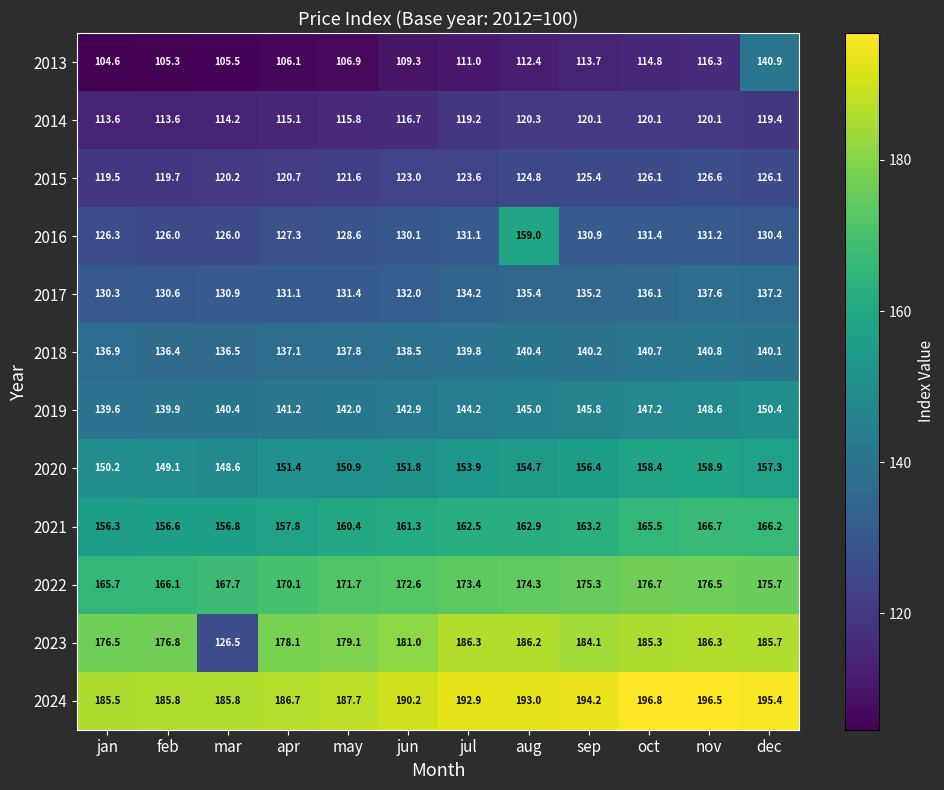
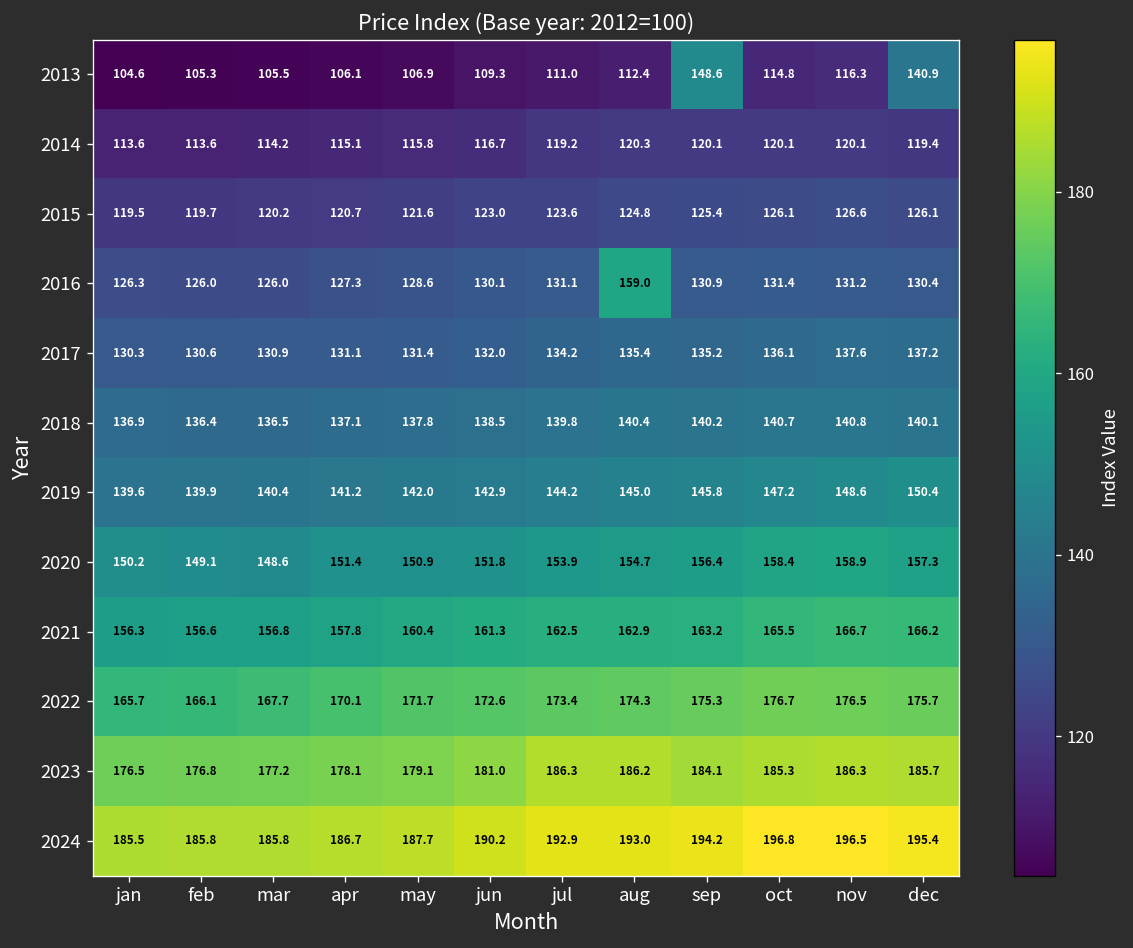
  {
    "2013": {
      "jan": 104.6,
      "feb": 105.3,
      "mar": 105.5,
      "apr": 106.1,
      "may": 106.9,
      "jun": 109.3,
      "jul": 111.0,
      "aug": 112.4,
-     "sep": 113.7,
+     "sep": 148.6,
      "oct": 114.8,
      "nov": 116.3,
      "dec": 140.9
    },
    "2014": {
      "jan": 113.6,
      "feb": 113.6,
      "mar": 114.2,
      "apr": 115.1,
      "may": 115.8,
      "jun": 116.7,
      "jul": 119.2,
      "aug": 120.3,
      "sep": 120.1,
      "oct": 120.1,
      "nov": 120.1,
      "dec": 119.4
    },
    "2015": {
      "jan": 119.5,
      "feb": 119.7,
      "mar": 120.2,
      "apr": 120.7,
      "may": 121.6,
      "jun": 123.0,
      "jul": 123.6,
      "aug": 124.8,
      "sep": 125.4,
      "oct": 126.1,
      "nov": 126.6,
      "dec": 126.1
    },
    "2016": {
      "jan": 126.3,
      "feb": 126.0,
      "mar": 126.0,
      "apr": 127.3,
      "may": 128.6,
      "jun": 130.1,
      "jul": 131.1,
      "aug": 159.0,
      "sep": 130.9,
      "oct": 131.4,
      "nov": 131.2,
      "dec": 130.4
    },
    "2017": {
      "jan": 130.3,
      "feb": 130.6,
      "mar": 130.9,
      "apr": 131.1,
      "may": 131.4,
      "jun": 132.0,
      "jul": 134.2,
      "aug": 135.4,
      "sep": 135.2,
      "oct": 136.1,
      "nov": 137.6,
      "dec": 137.2
    },
    "2018": {
      "jan": 136.9,
      "feb": 136.4,
      "mar": 136.5,
      "apr": 137.1,
      "may": 137.8,
      "jun": 138.5,
      "jul": 139.8,
      "aug": 140.4,
      "sep": 140.2,
      "oct": 140.7,
      "nov": 140.8,
      "dec": 140.1
    },
    "2019": {
      "jan": 139.6,
      "feb": 139.9,
      "mar": 140.4,
      "apr": 141.2,
      "may": 142.0,
      "jun": 142.9,
      "jul": 144.2,
      "aug": 145.0,
      "sep": 145.8,
      "oct": 147.2,
      "nov": 148.6,
      "dec": 150.4
    },
    "2020": {
      "jan": 150.2,
      "feb": 149.1,
      "mar": 148.6,
      "apr": 151.4,
      "may": 150.9,
      "jun": 151.8,
      "jul": 153.9,
      "aug": 154.7,
      "sep": 156.4,
      "oct": 158.4,
      "nov": 158.9,
      "dec": 157.3
    },
    "2021": {
      "jan": 156.3,
      "feb": 156.6,
      "mar": 156.8,
      "apr": 157.8,
      "may": 160.4,
      "jun": 161.3,
      "jul": 162.5,
      "aug": 162.9,
      "sep": 163.2,
      "oct": 165.5,
      "nov": 166.7,
      "dec": 166.2
    },
    "2022": {
      "jan": 165.7,
      "feb": 166.1,
      "mar": 167.7,
      "apr": 170.1,
      "may": 171.7,
      "jun": 172.6,
      "jul": 173.4,
      "aug": 174.3,
      "sep": 175.3,
      "oct": 176.7,
      "nov": 176.5,
      "dec": 175.7
    },
    "2023": {
      "jan": 176.5,
      "feb": 176.8,
-     "mar": 126.5,
+     "mar": 177.2,
      "apr": 178.1,
      "may": 179.1,
      "jun": 181.0,
      "jul": 186.3,
      "aug": 186.2,
      "sep": 184.1,
      "oct": 185.3,
      "nov": 186.3,
      "dec": 185.7
    },
    "2024": {
      "jan": 185.5,
      "feb": 185.8,
      "mar": 185.8,
      "apr": 186.7,
      "may": 187.7,
      "jun": 190.2,
      "jul": 192.9,
      "aug": 193.0,
      "sep": 194.2,
      "oct": 196.8,
      "nov": 196.5,
      "dec": 195.4
    }
  }
